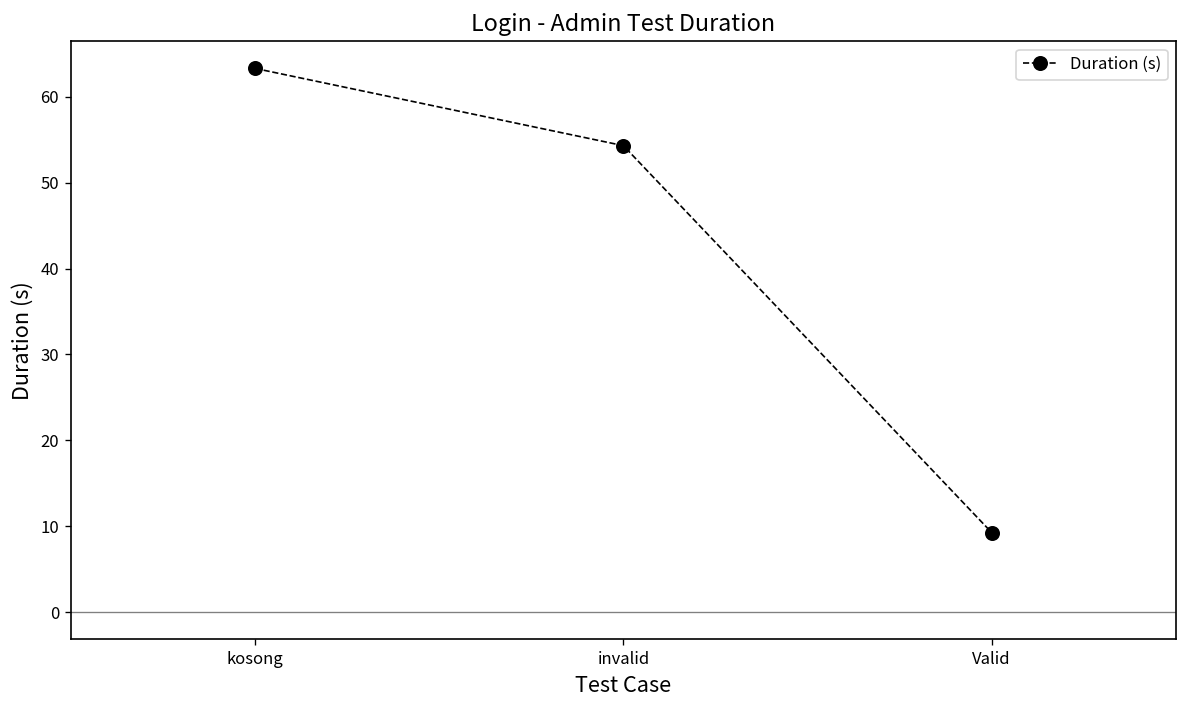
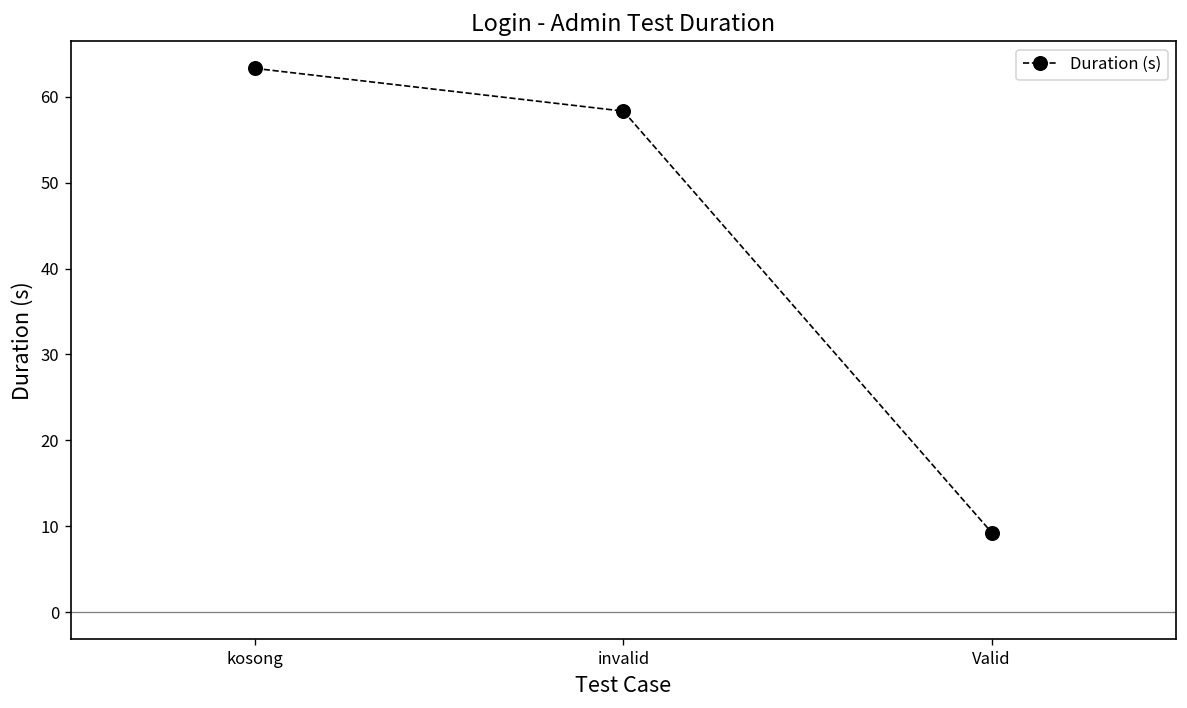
  {
    "kosong": 63,
-   "invalid": 54,
+   "invalid": 58,
    "Valid": 9
  }
